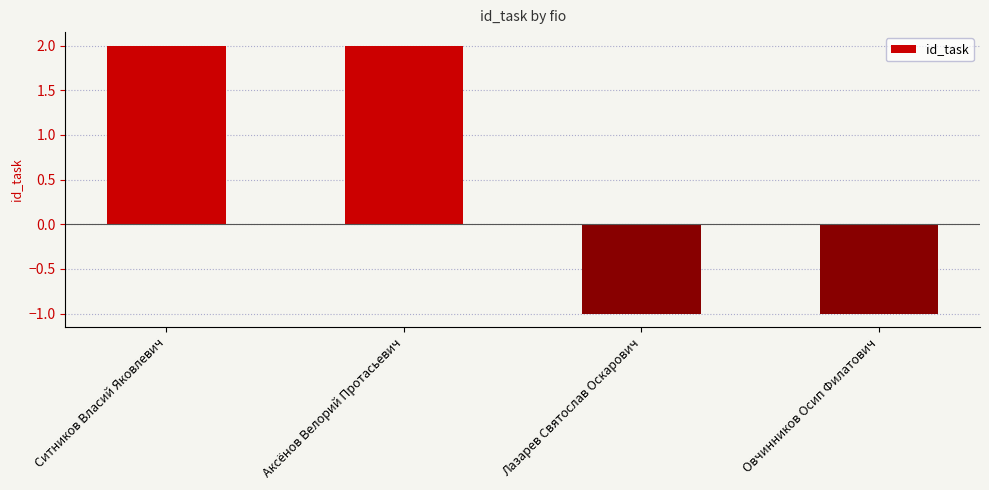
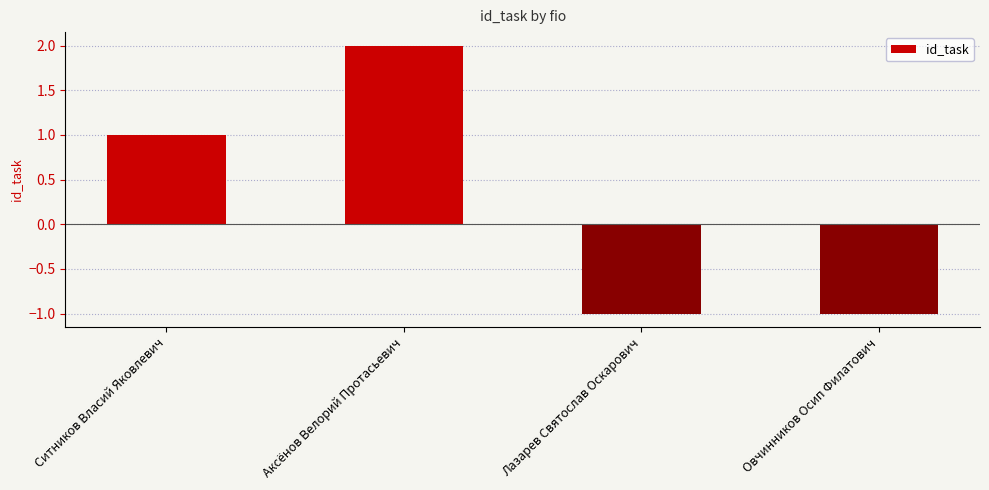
  {
-   "Ситников Власий Яковлевич": 2,
+   "Ситников Власий Яковлевич": 1,
    "Аксёнов Велорий Протасьевич": 2,
    "Лазарев Святослав Оскарович": -1,
    "Овчинников Осип Филатович": -1
  }
